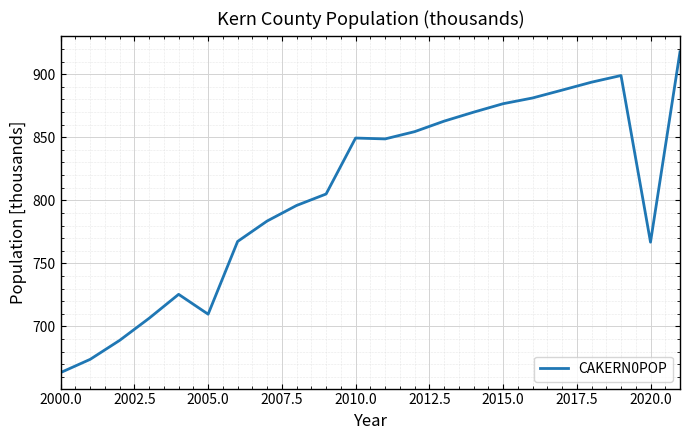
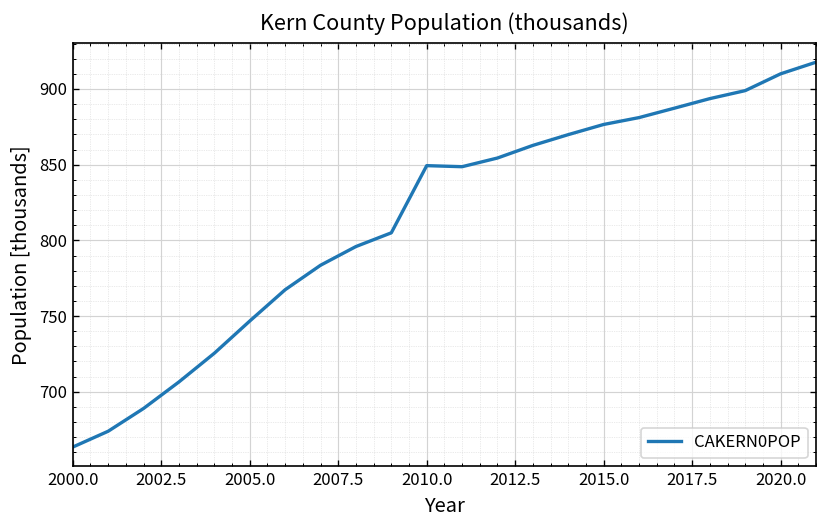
  {
    "2000.0": 663,
-   "2005.0": 710,
+   "2005.0": 747,
    "2010.0": 849,
    "2015.0": 877,
-   "2020.0": 767
+   "2020.0": 910
  }
